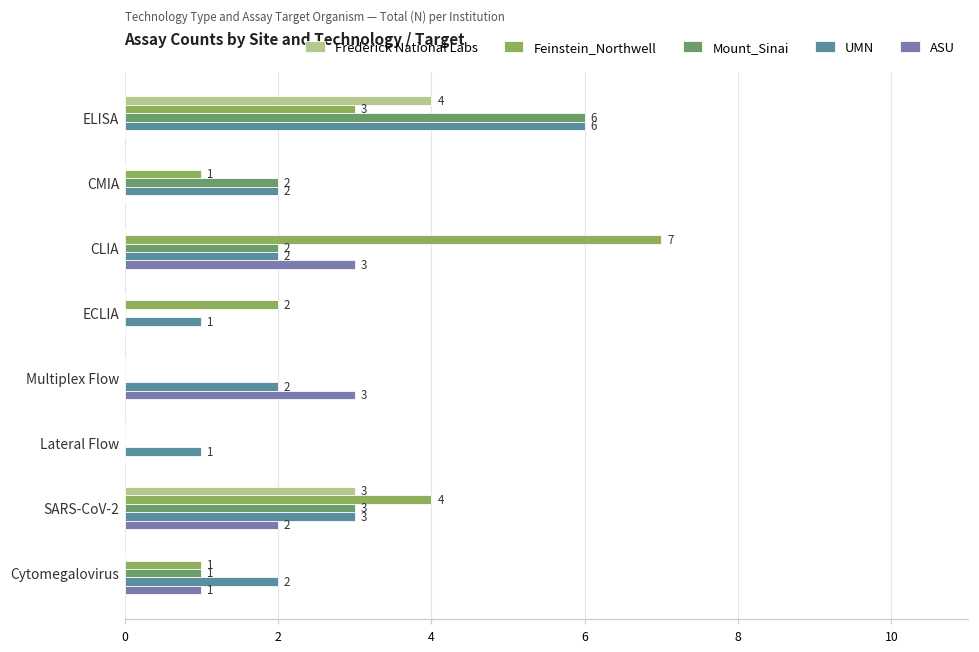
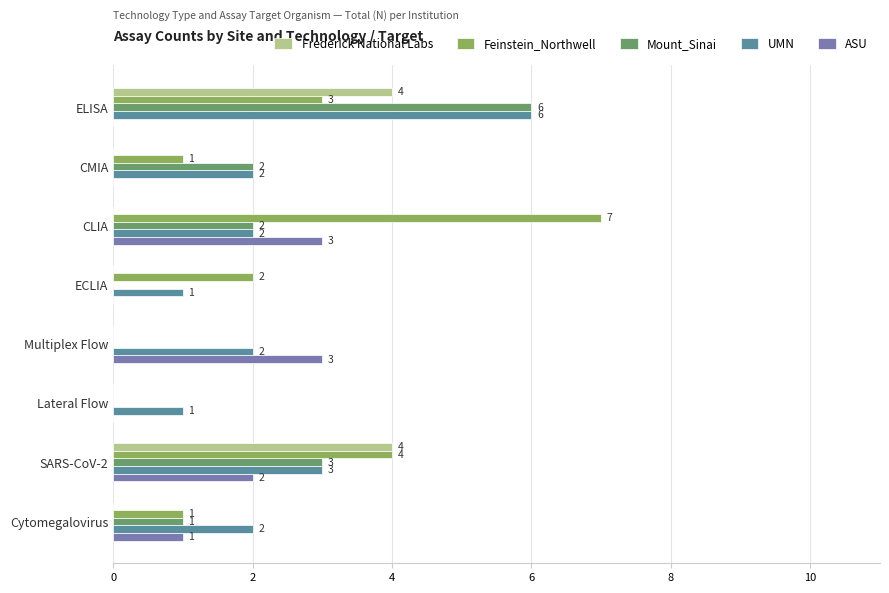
  {
    "Frederick National Labs": {
      "ELISA": 4,
-     "SARS-CoV-2": 3
+     "SARS-CoV-2": 4
    }
  }
